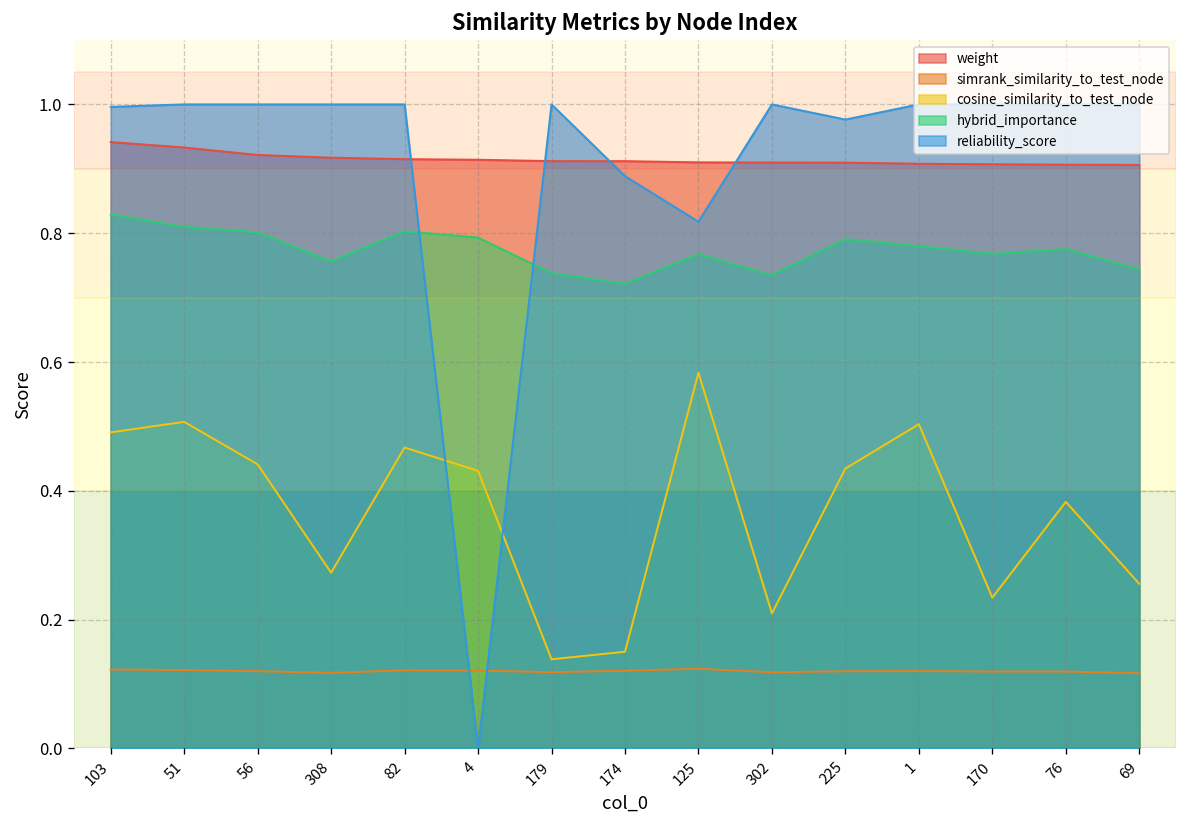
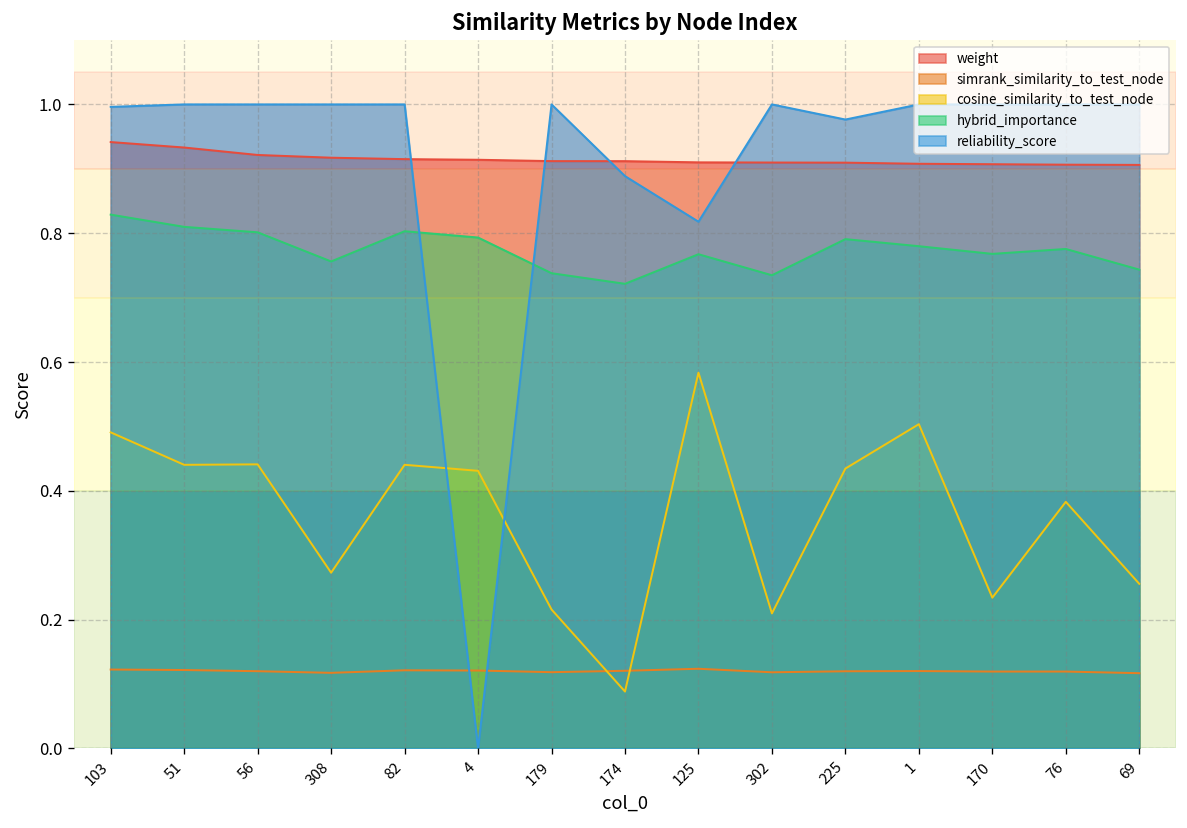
  {
    "cosine_similarity_to_test_node": {
      "103": 0.49,
-     "51": 0.51,
+     "51": 0.44,
      "56": 0.44,
      "308": 0.27,
-     "82": 0.47,
+     "82": 0.44,
      "4": 0.43,
-     "179": 0.14,
-     "174": 0.15,
+     "179": 0.22,
+     "174": 0.09,
      "125": 0.58,
      "302": 0.21,
      "225": 0.43,
      "1": 0.50,
      "170": 0.23,
      "76": 0.38,
      "69": 0.26
    },
    "hybrid_importance": {
      "103": 0.83,
      "51": 0.81,
      "56": 0.80,
      "308": 0.76,
      "82": 0.80,
      "4": 0.79,
      "179": 0.74,
      "174": 0.72,
      "125": 0.77,
      "302": 0.73,
      "225": 0.79,
      "1": 0.78,
      "170": 0.77,
      "76": 0.78,
      "69": 0.74
    },
    "reliability_score": {
      "103": 1.00,
      "51": 1.00,
      "56": 1.00,
      "308": 1.00,
      "82": 1.00,
      "4": 0.00,
      "179": 1.00,
      "174": 0.89,
      "125": 0.82,
      "302": 1.00,
      "225": 0.98
    }
  }
